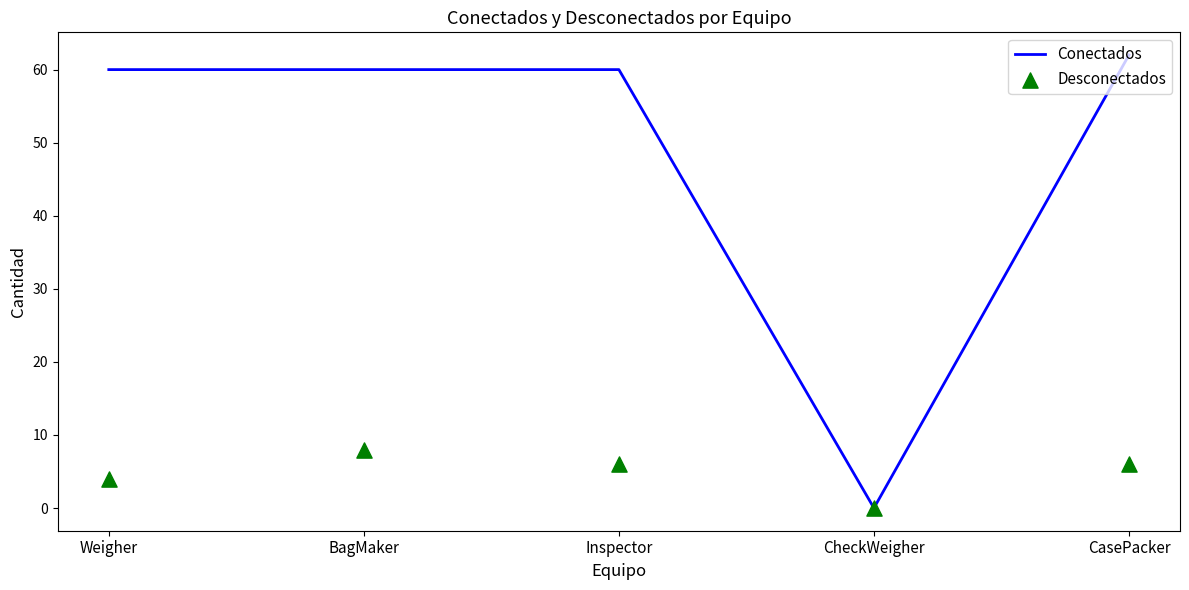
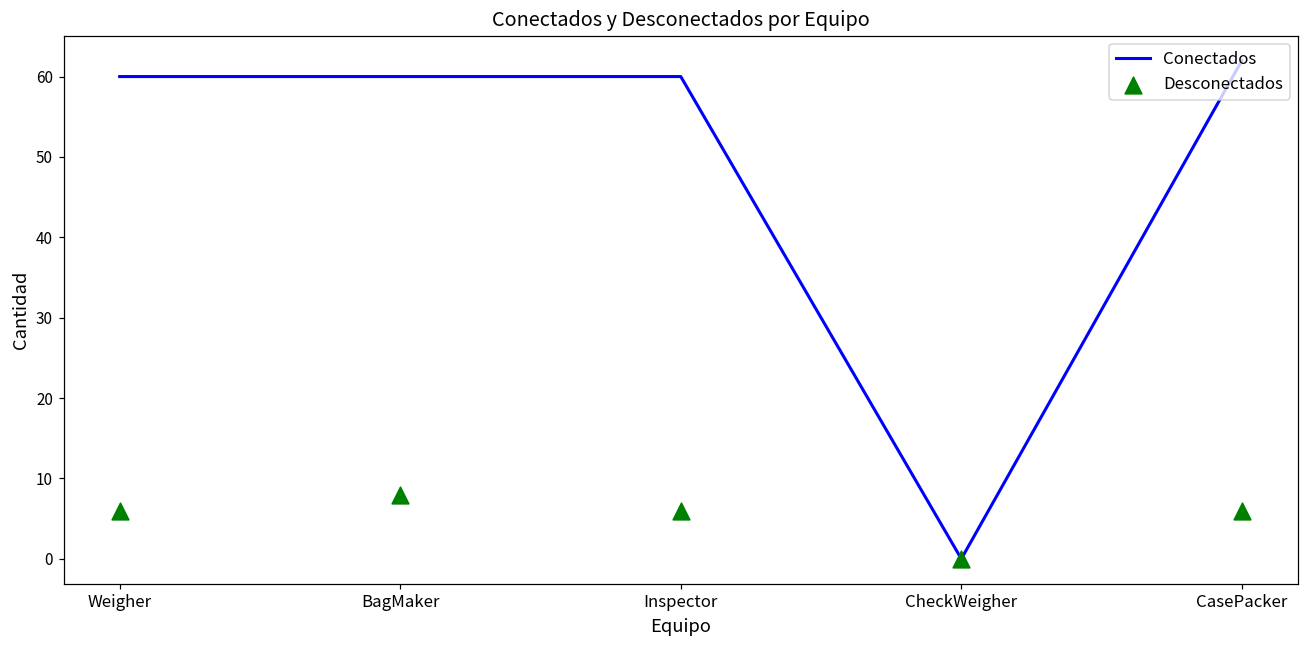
  {
    "Desconectados": {
-     "Weigher": 4
+     "Weigher": 6
    },
    "Conectados": {
      "Weigher": 60,
      "BagMaker": 60,
      "Inspector": 60
    }
  }
